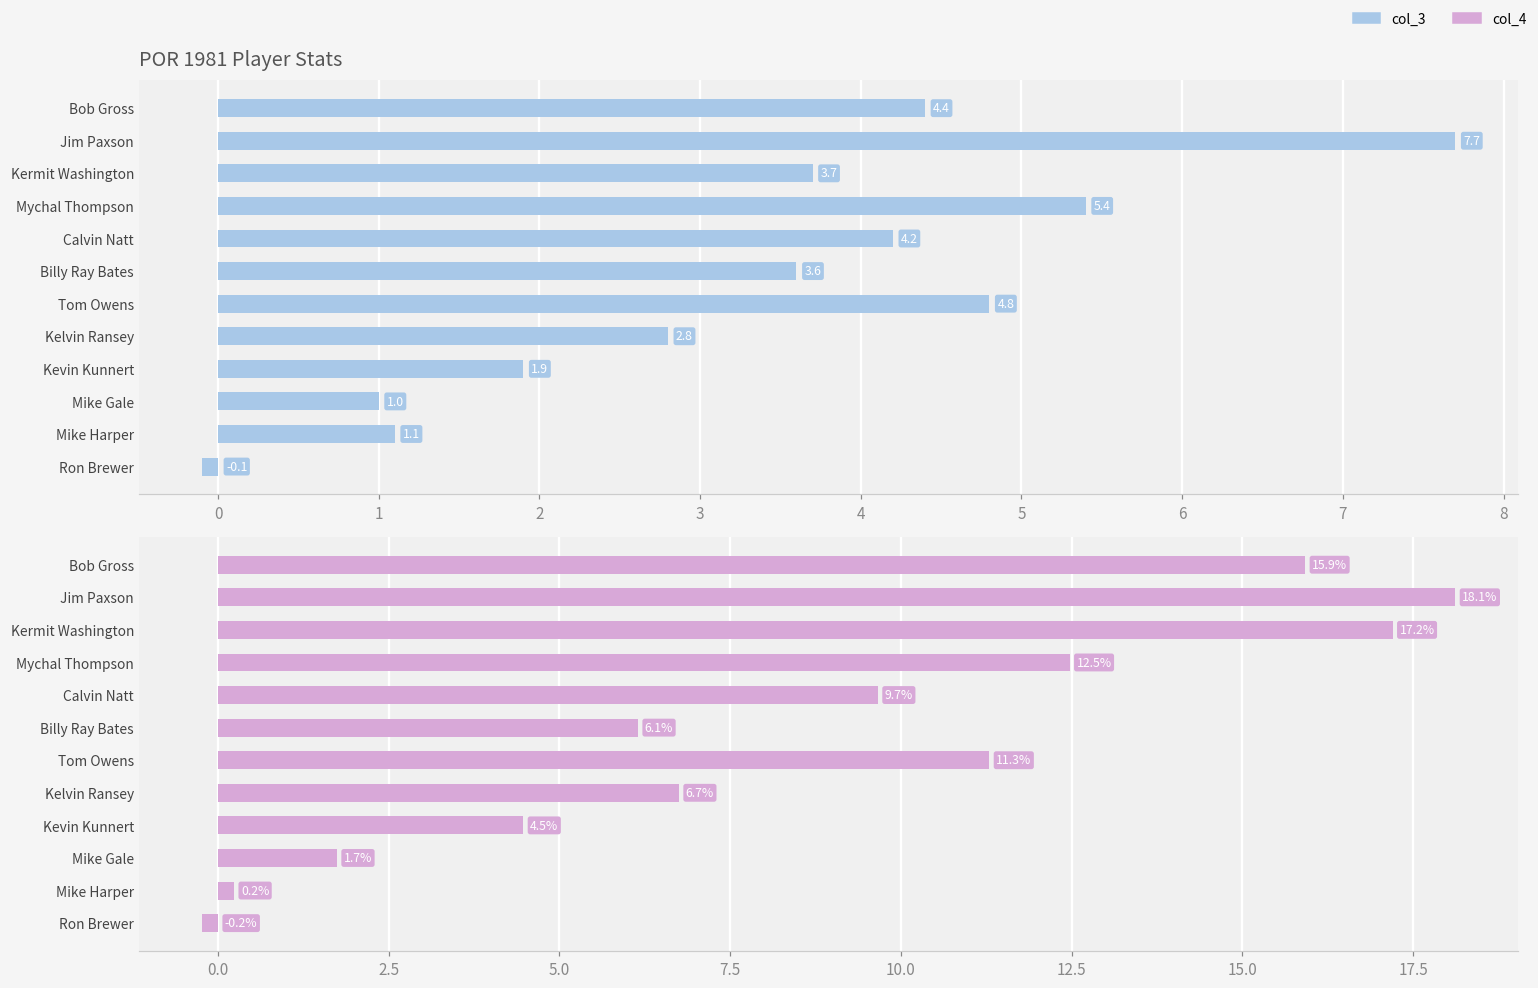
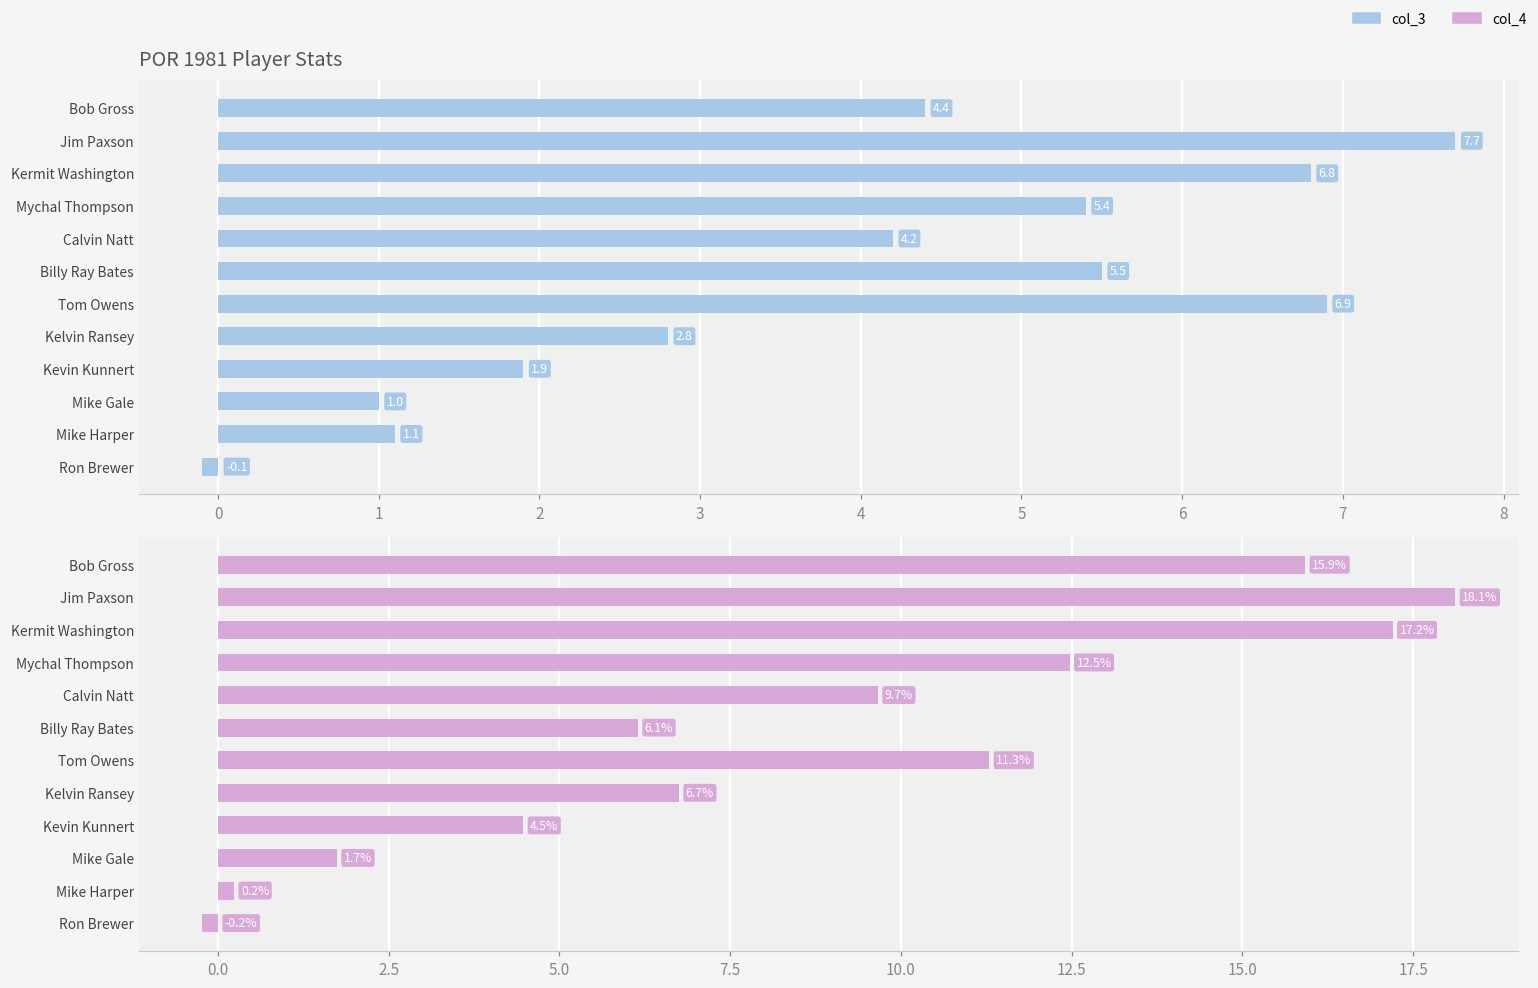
  {
    "POR 1981 Player Stats": {
-     "Kermit Washington": 3.7,
-     "Billy Ray Bates": 3.6,
-     "Tom Owens": 4.8
+     "Kermit Washington": 6.8,
+     "Billy Ray Bates": 5.5,
+     "Tom Owens": 6.9
    }
  }
